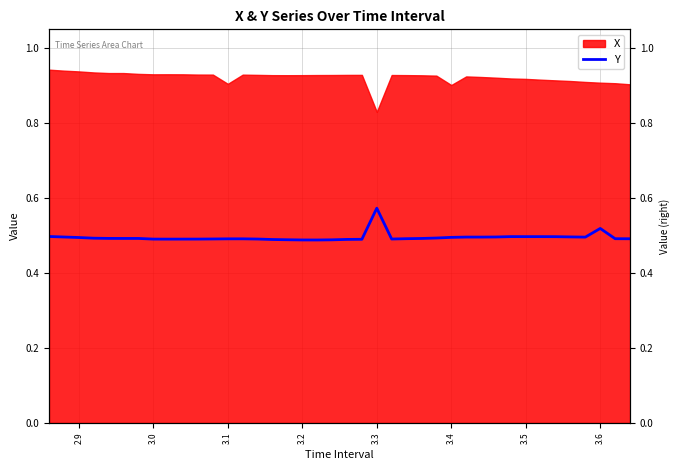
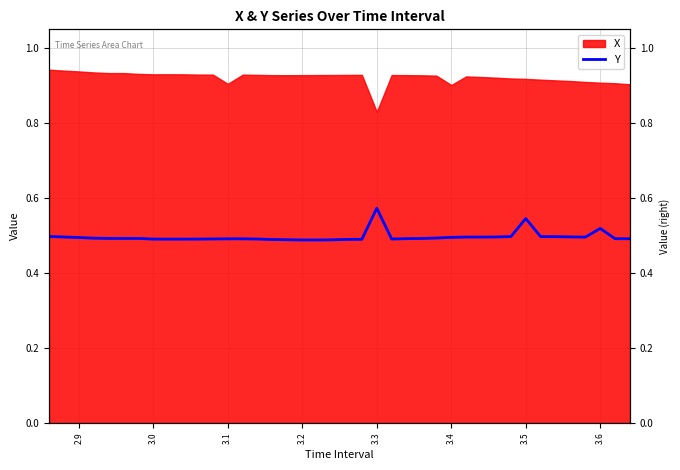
  {
    "Y": {
      "2.9": 0.49,
      "3.0": 0.49,
      "3.1": 0.49,
      "3.2": 0.49,
      "3.3": 0.57,
      "3.4": 0.50,
-     "3.5": 0.50,
+     "3.5": 0.55,
      "3.6": 0.52
    },
    "X": {
      "2.9": 0.94,
      "3.0": 0.93,
      "3.1": 0.90,
      "3.2": 0.93,
      "3.3": 0.83,
      "3.4": 0.90,
      "3.5": 0.92,
      "3.6": 0.91
    }
  }
